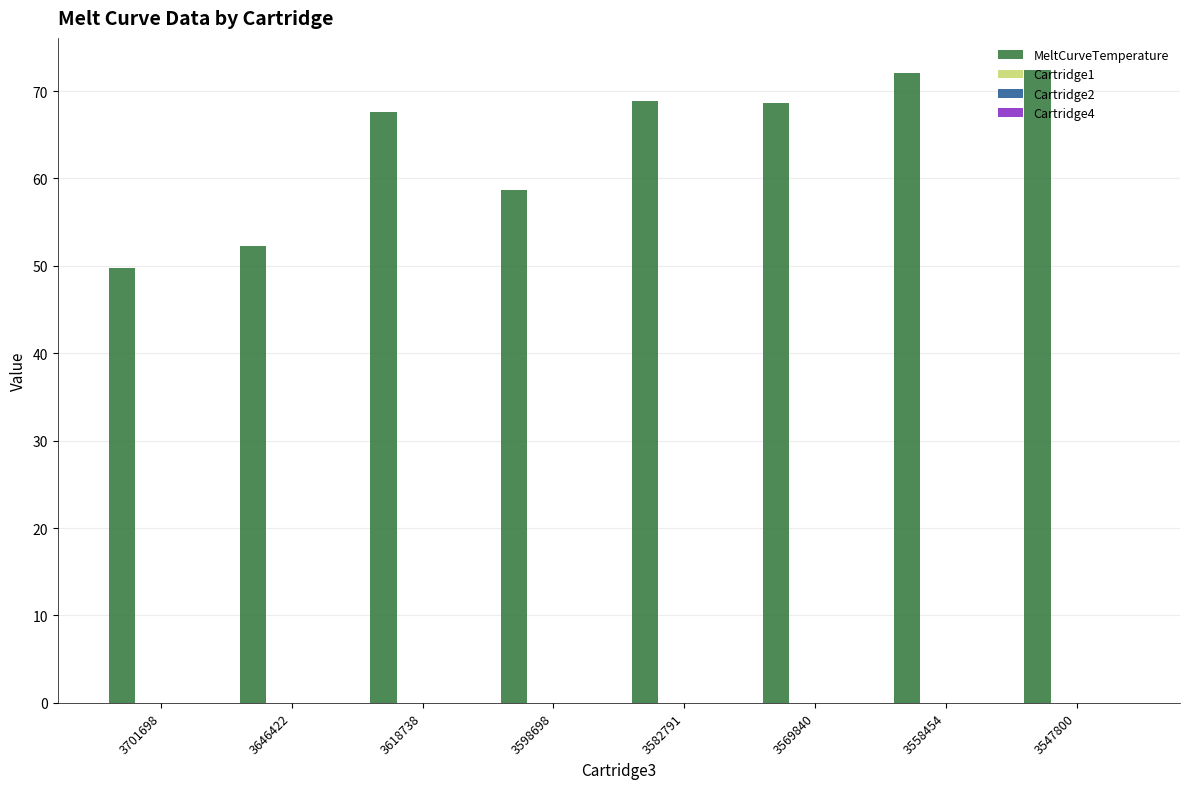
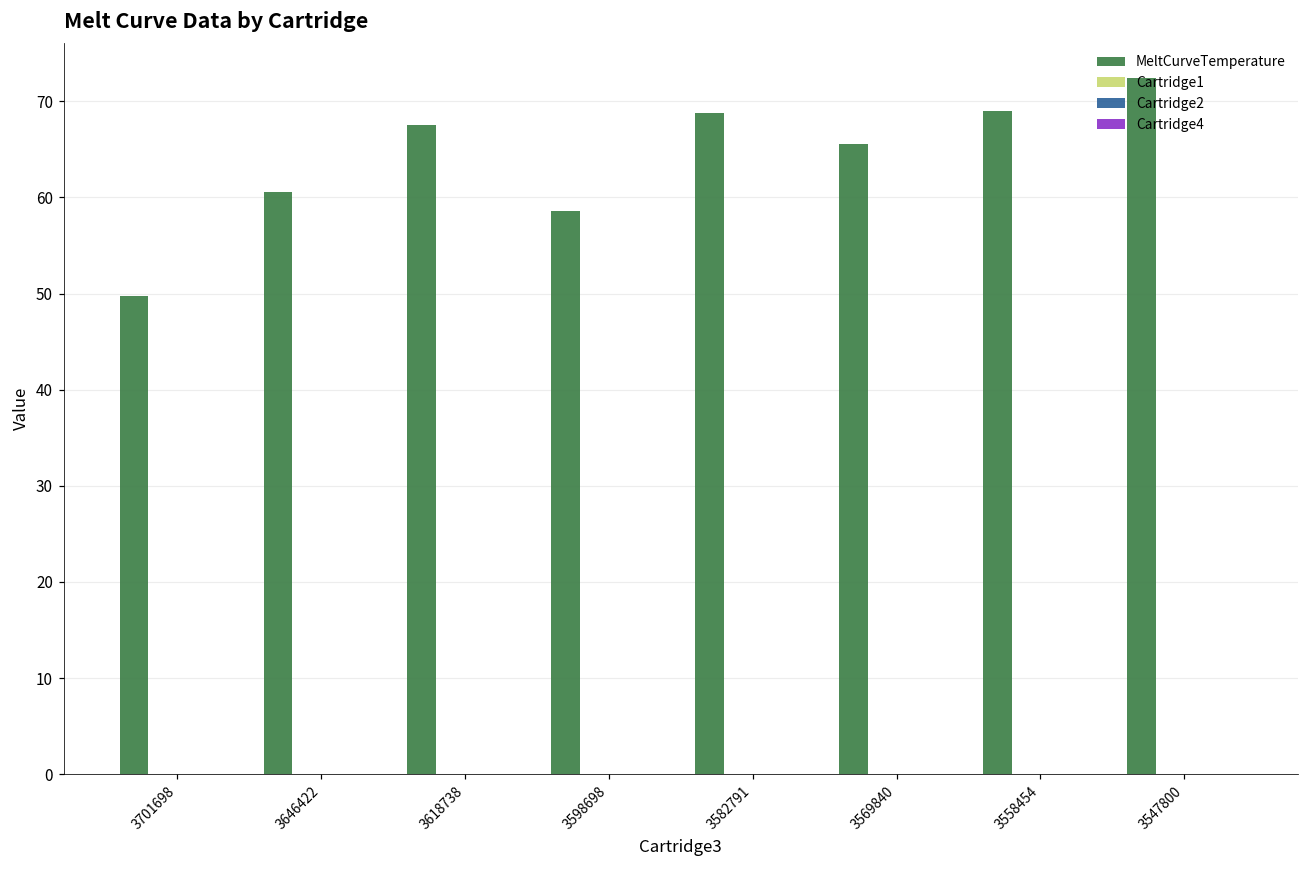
  {
    "MeltCurveTemperature": {
      "3701698": 50,
-     "3646422": 52,
+     "3646422": 61,
      "3618738": 68,
      "3598698": 59,
      "3582791": 69,
-     "3569840": 69,
-     "3558454": 72,
+     "3569840": 66,
+     "3558454": 69,
      "3547800": 72
    },
    "Cartridge1": {
      "3701698": 0,
      "3646422": 0,
      "3618738": 0,
      "3598698": 0,
      "3582791": 0,
      "3569840": 0,
      "3558454": 0,
      "3547800": 0
    },
    "Cartridge2": {
      "3701698": 0,
      "3646422": 0,
      "3618738": 0,
      "3598698": 0,
      "3582791": 0,
      "3569840": 0,
      "3558454": 0,
      "3547800": 0
    },
    "Cartridge4": {
      "3701698": 0,
      "3646422": 0,
      "3618738": 0,
      "3598698": 0,
      "3582791": 0,
      "3569840": 0,
      "3558454": 0,
      "3547800": 0
    }
  }
